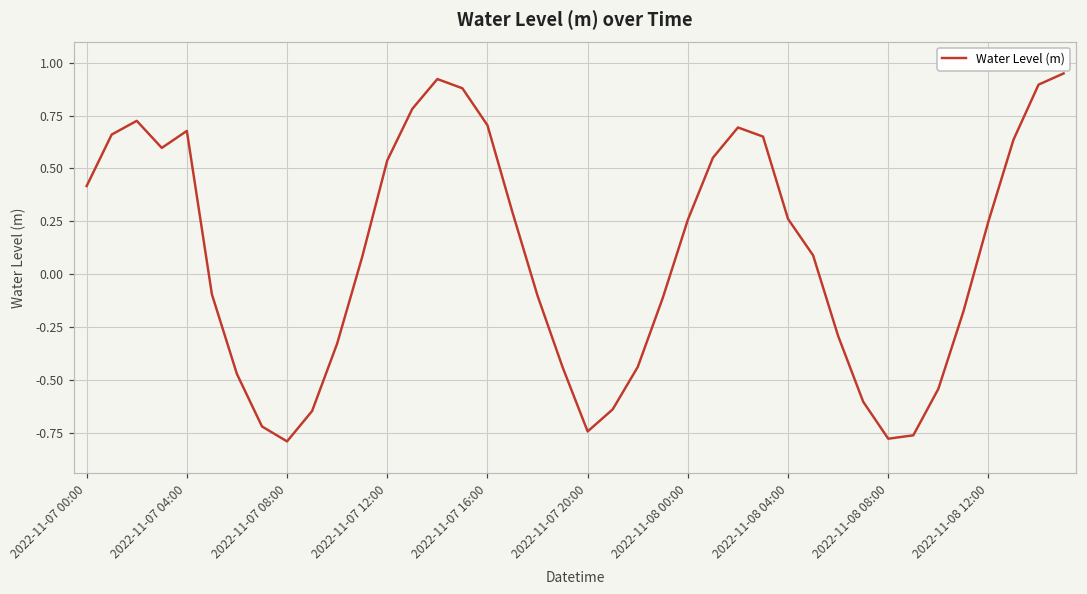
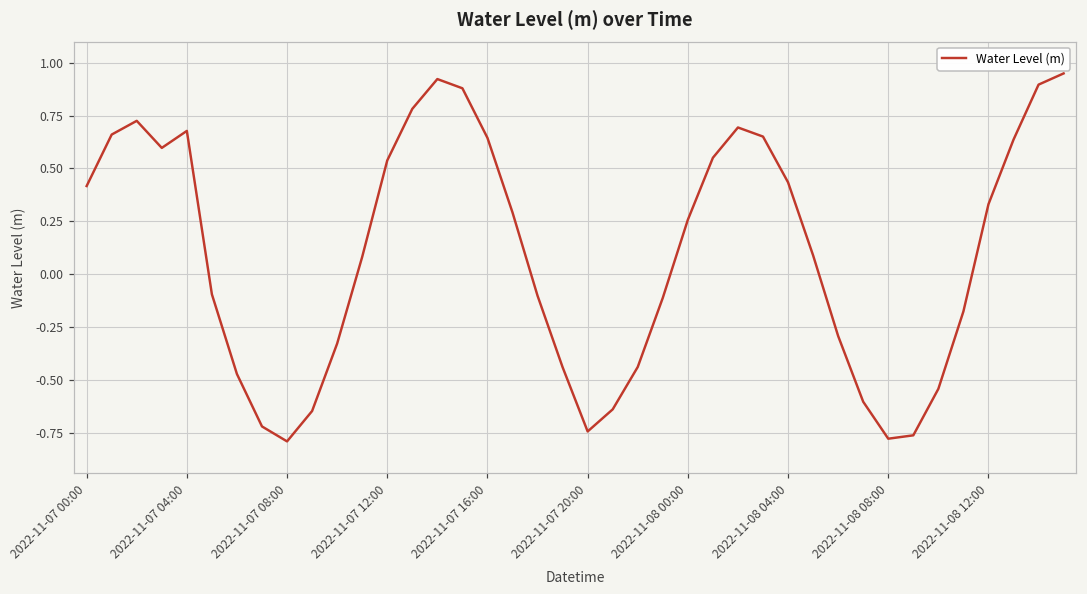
  {
    "2022-11-07 00:00": 0.42,
    "2022-11-07 04:00": 0.68,
    "2022-11-07 08:00": -0.79,
    "2022-11-07 12:00": 0.54,
-   "2022-11-07 16:00": 0.70,
+   "2022-11-07 16:00": 0.64,
    "2022-11-07 20:00": -0.74,
    "2022-11-08 00:00": 0.26,
-   "2022-11-08 04:00": 0.26,
+   "2022-11-08 04:00": 0.43,
    "2022-11-08 08:00": -0.78,
-   "2022-11-08 12:00": 0.25
+   "2022-11-08 12:00": 0.33
  }
